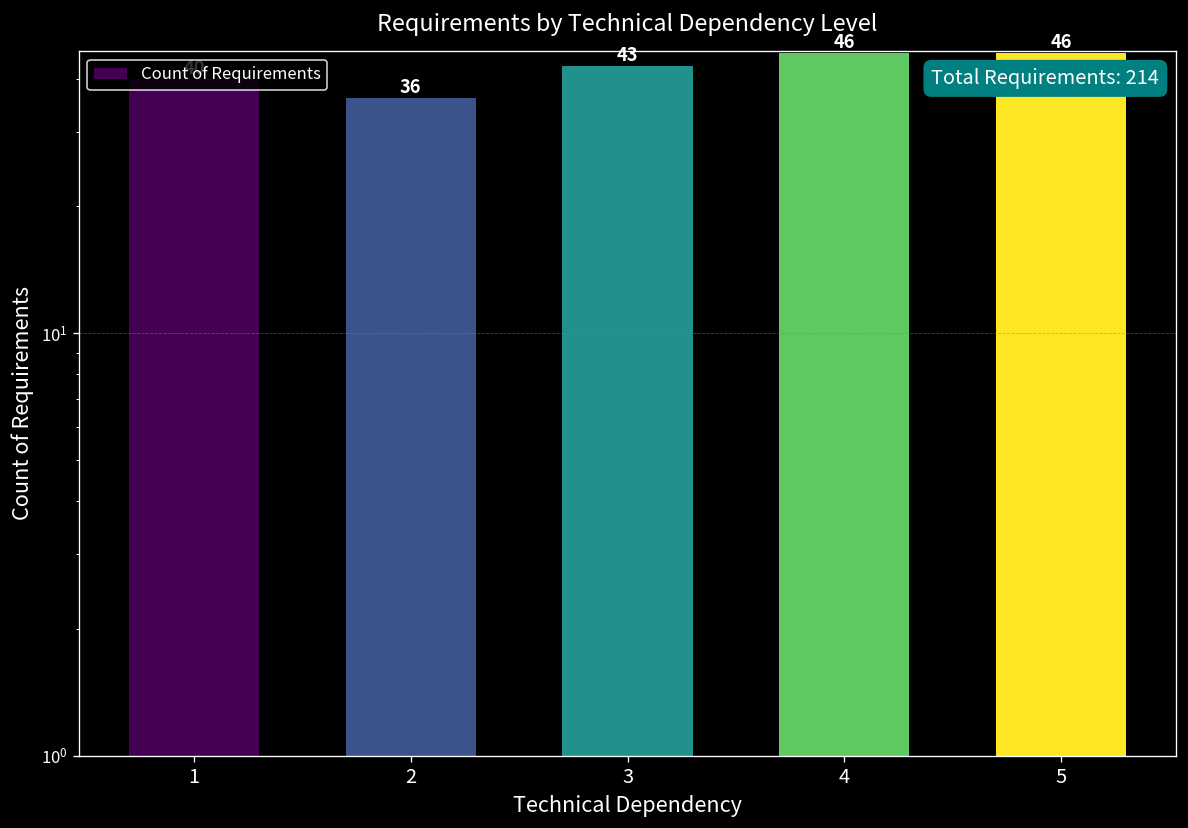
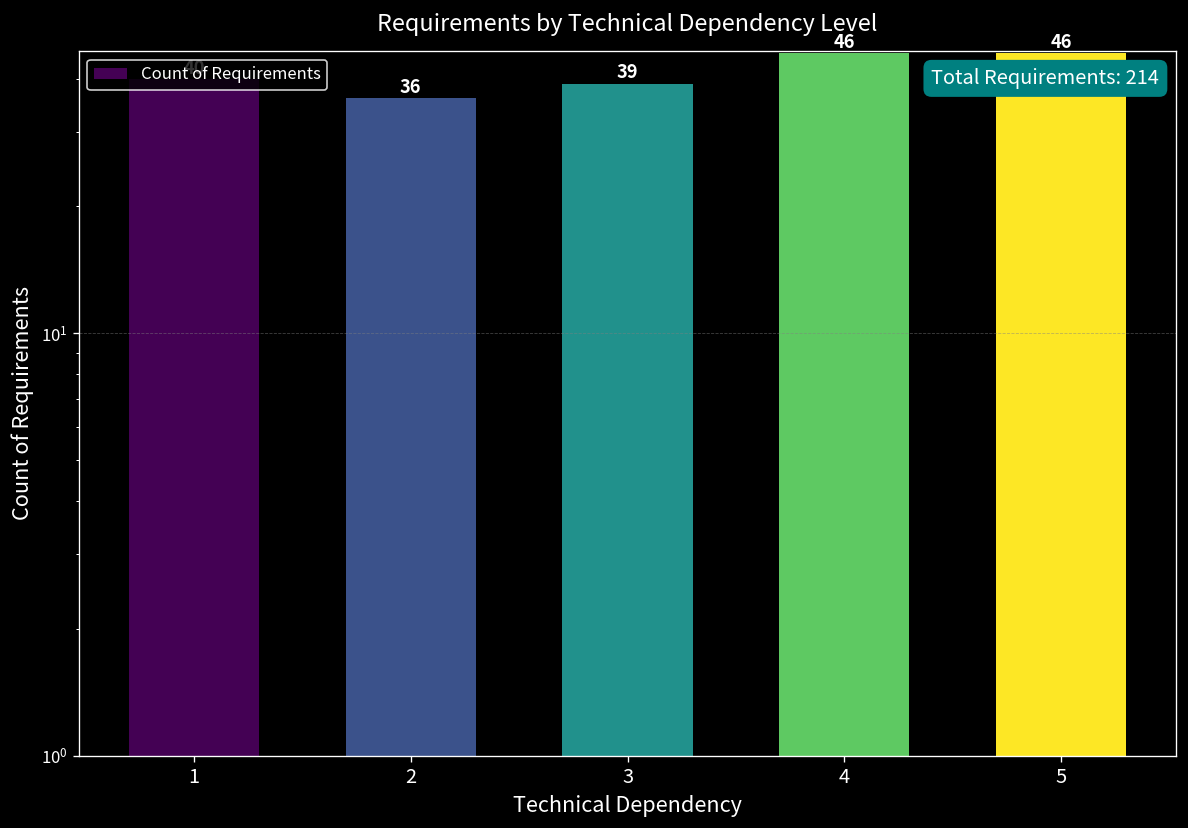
  {
    "2": 36,
-   "3": 43,
+   "3": 39,
    "4": 46,
    "5": 46
  }
